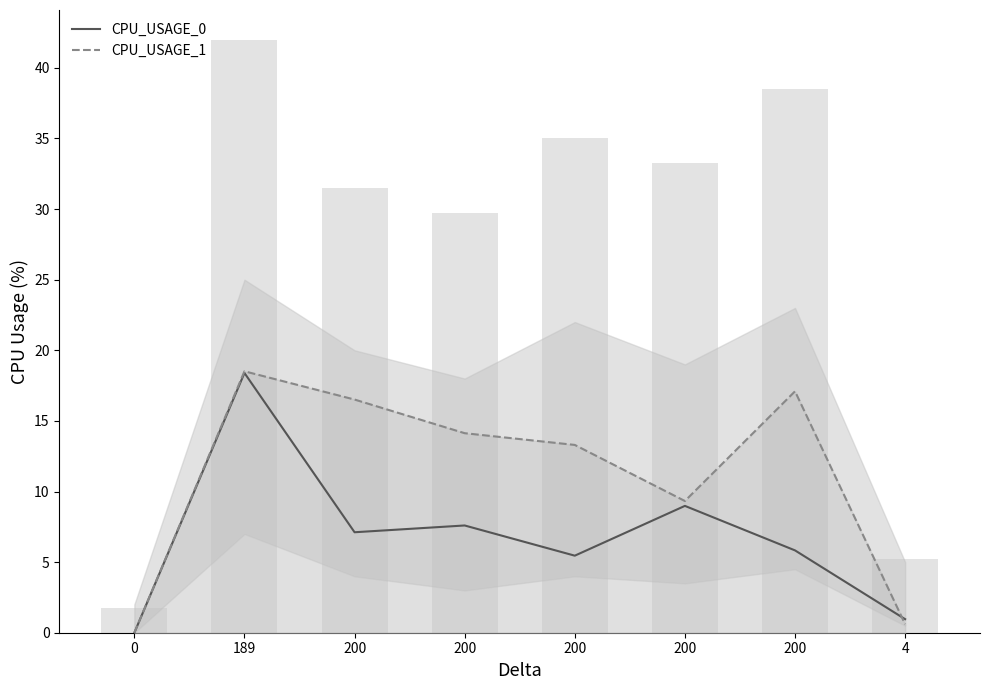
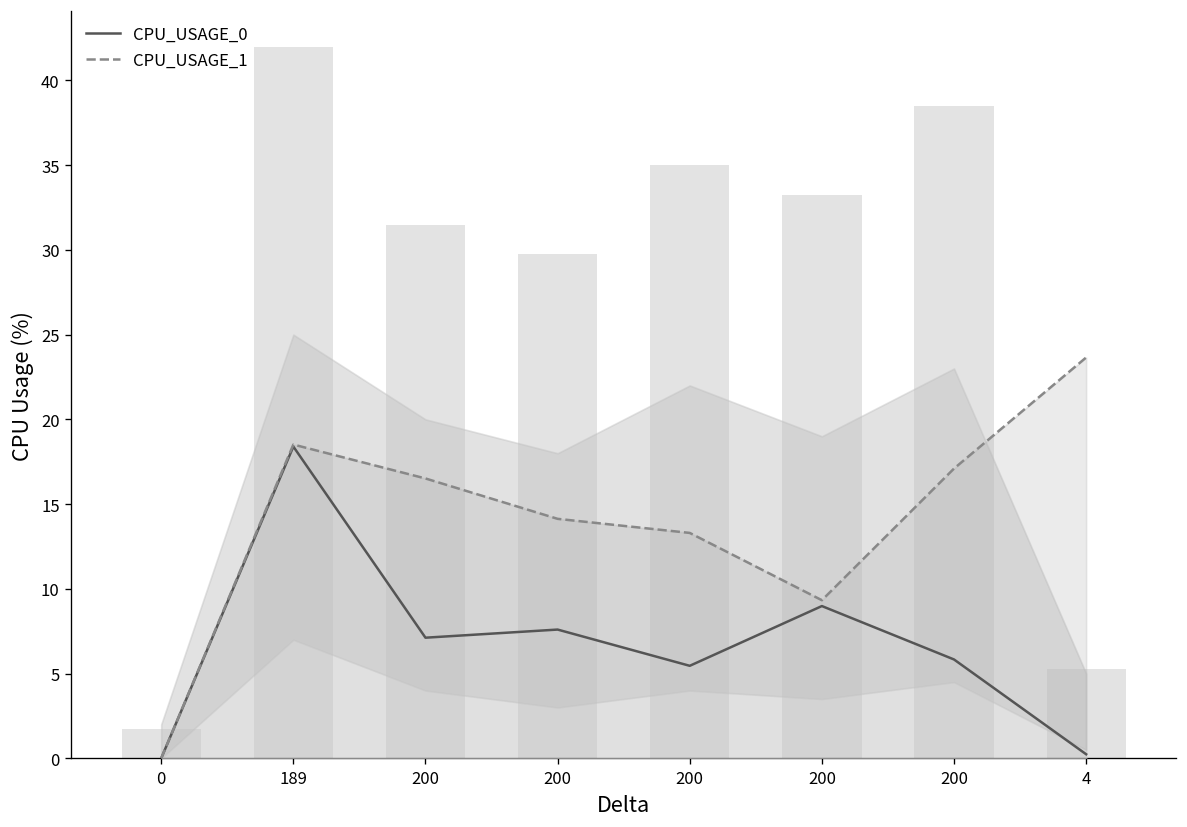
  {
    "CPU_USAGE_0": {
-     "4": 1.0
+     "4": 0.2
    },
    "CPU_USAGE_1": {
-     "4": 0.6
+     "4": 23.7
    }
  }
